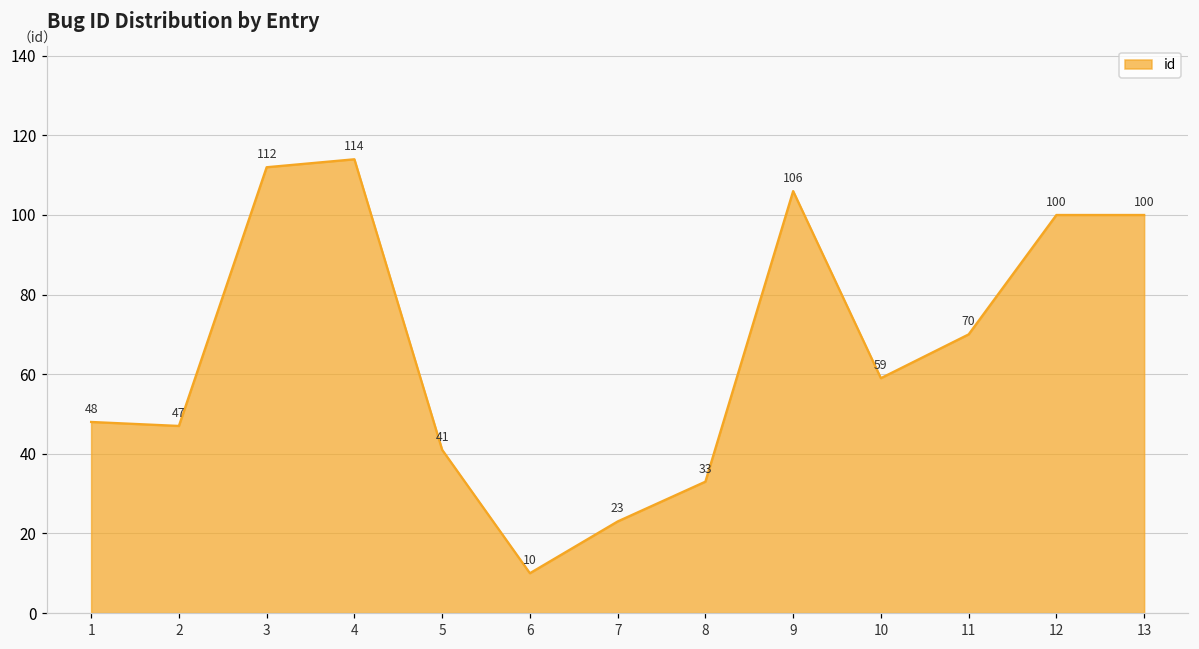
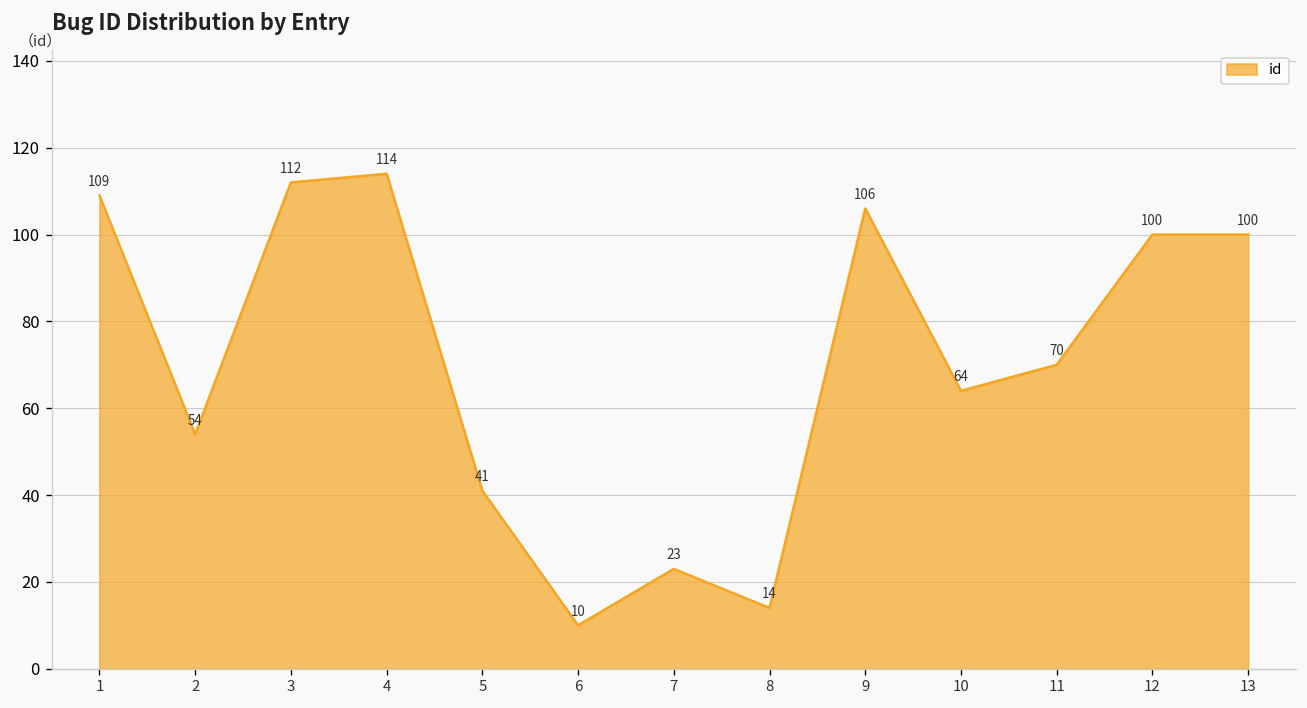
  {
-   "1": 48,
-   "2": 47,
+   "1": 109,
+   "2": 54,
    "3": 112,
    "4": 114,
    "5": 41,
    "6": 10,
    "7": 23,
-   "8": 33,
+   "8": 14,
    "9": 106,
-   "10": 59,
+   "10": 64,
    "11": 70,
    "12": 100,
    "13": 100
  }
